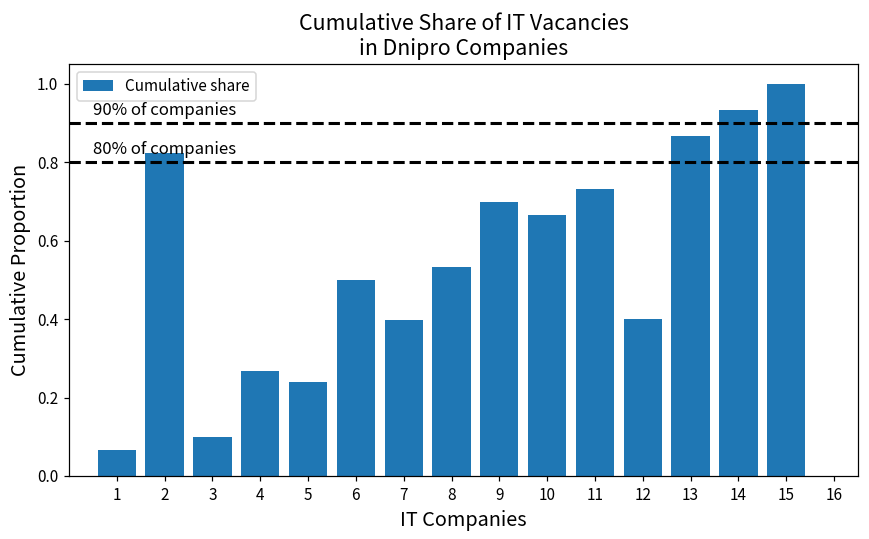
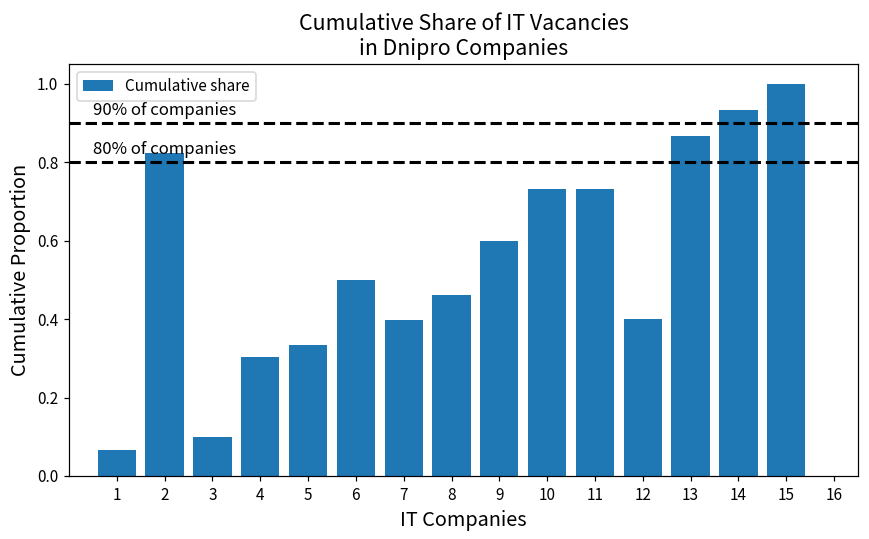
  {
    "1": 0.07,
    "3": 0.10,
-   "4": 0.27,
-   "5": 0.24,
+   "4": 0.30,
+   "5": 0.33,
    "6": 0.50,
    "7": 0.40,
-   "8": 0.53,
-   "9": 0.7,
-   "10": 0.67,
+   "8": 0.46,
+   "9": 0.6,
+   "10": 0.73,
    "11": 0.73,
    "12": 0.40,
    "13": 0.87,
    "14": 0.93,
    "15": 1.00
  }
